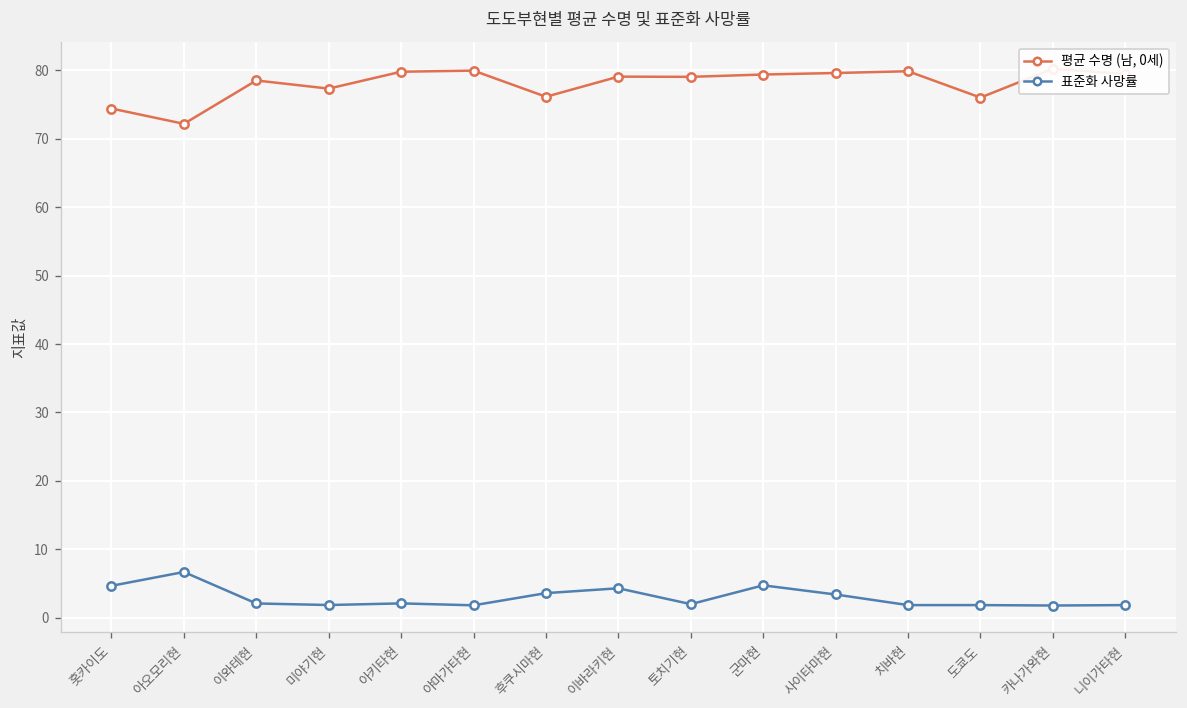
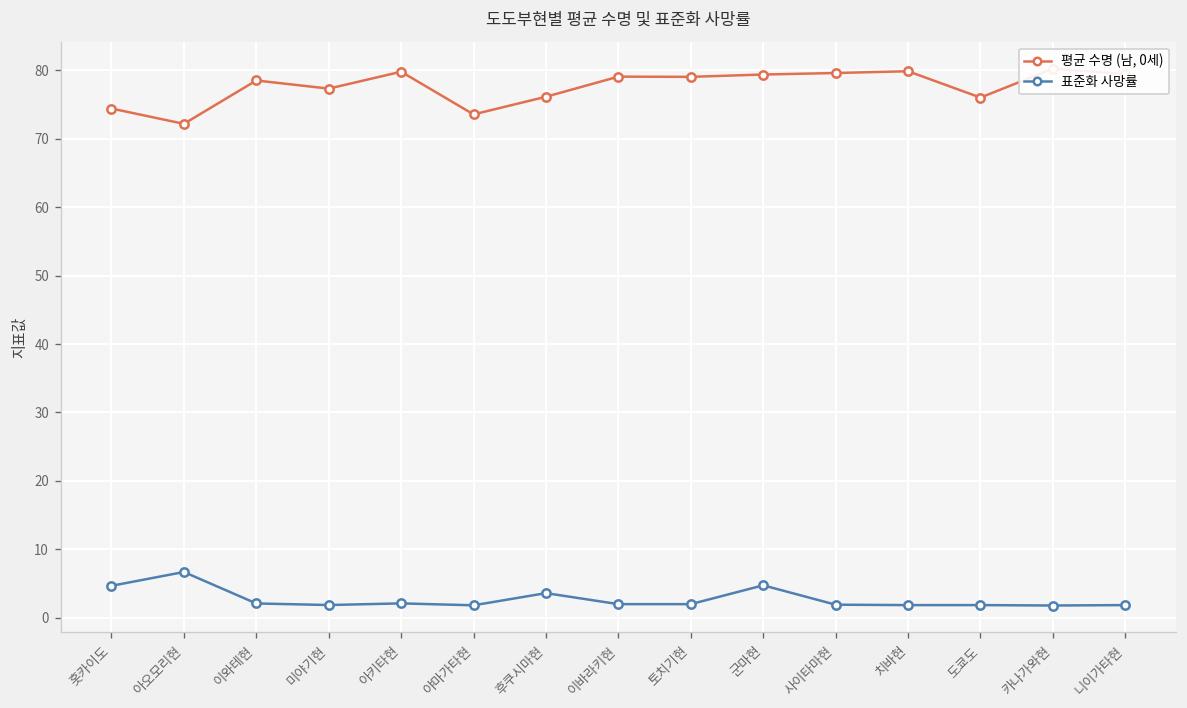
  {
    "평균 수명 (남, 0세)": {
      "홋카이도": 74,
      "아오모리현": 72,
      "이와테현": 79,
      "미야기현": 77,
      "아키타현": 80,
-     "야마가타현": 80,
+     "야마가타현": 74,
      "후쿠시마현": 76,
      "이바라키현": 79,
      "토치기현": 79,
      "군마현": 79,
      "사이타마현": 80,
      "치바현": 80,
      "도쿄도": 76
    },
    "표준화 사망률": {
      "홋카이도": 5,
      "아오모리현": 7,
      "이와테현": 2,
      "미야기현": 2,
      "아키타현": 2,
      "야마가타현": 2,
      "후쿠시마현": 4,
-     "이바라키현": 4,
+     "이바라키현": 2,
      "토치기현": 2,
      "군마현": 5,
-     "사이타마현": 3,
+     "사이타마현": 2,
      "치바현": 2,
      "도쿄도": 2,
      "카나가와현": 2,
      "니이가타현": 2
    }
  }
